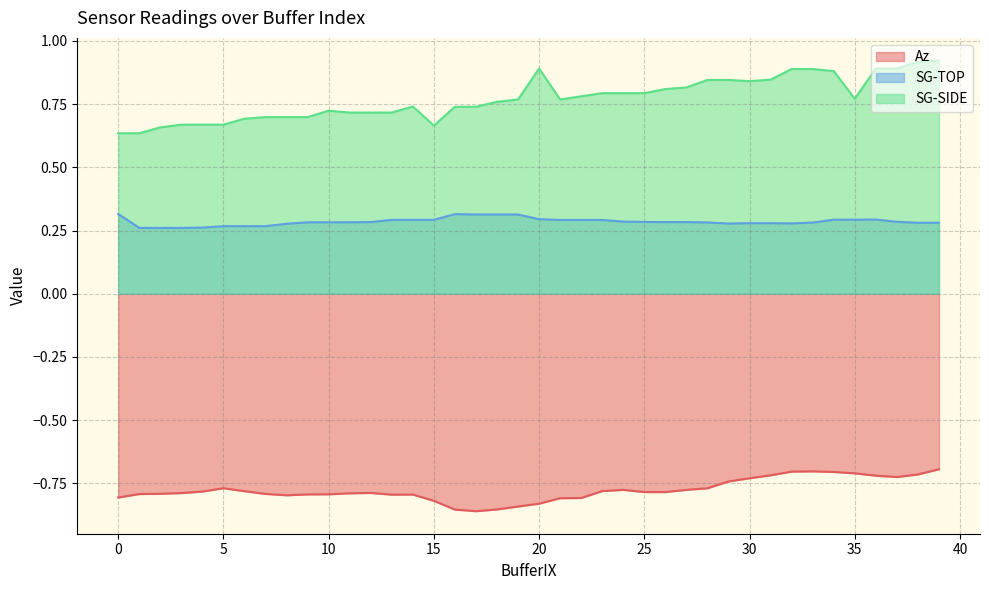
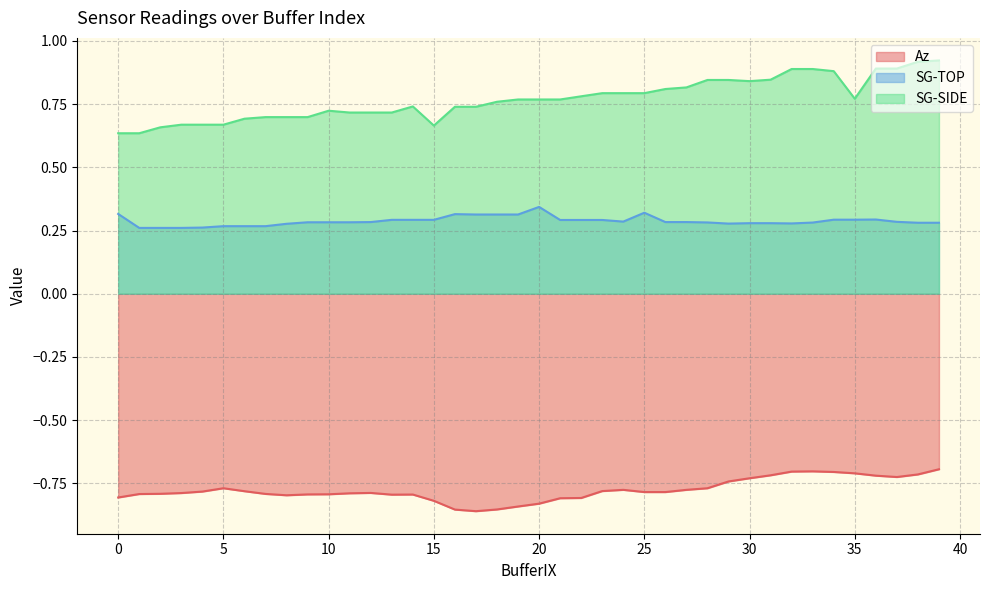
  {
    "SG-TOP": {
      "0": 0.32,
      "5": 0.27,
      "10": 0.28,
      "15": 0.29,
-     "20": 0.30,
-     "25": 0.28,
+     "20": 0.34,
+     "25": 0.32,
      "30": 0.28,
      "35": 0.29
    },
    "SG-SIDE": {
      "0": 0.63,
      "5": 0.67,
      "10": 0.72,
      "15": 0.67,
-     "20": 0.89,
+     "20": 0.77,
      "25": 0.79,
      "30": 0.84,
      "35": 0.77
    }
  }
